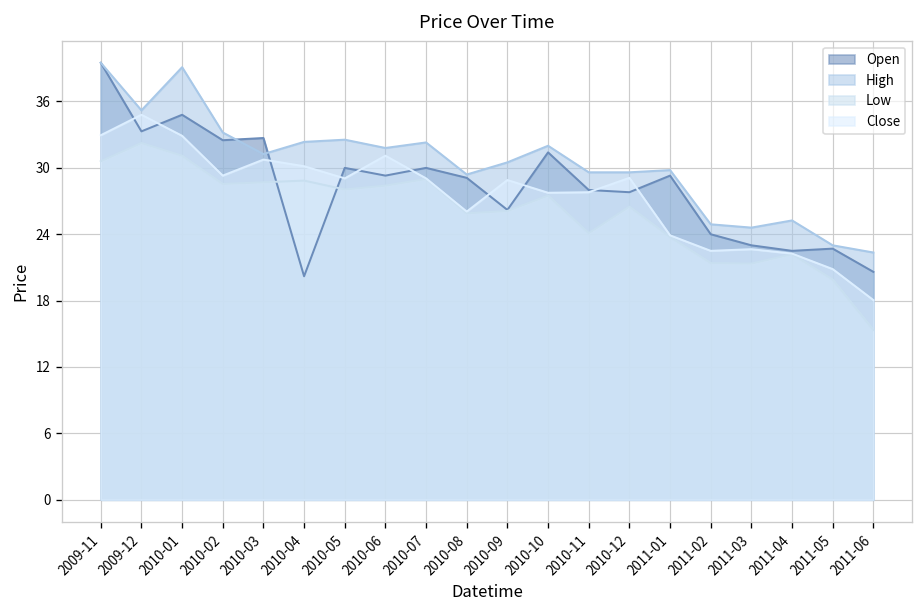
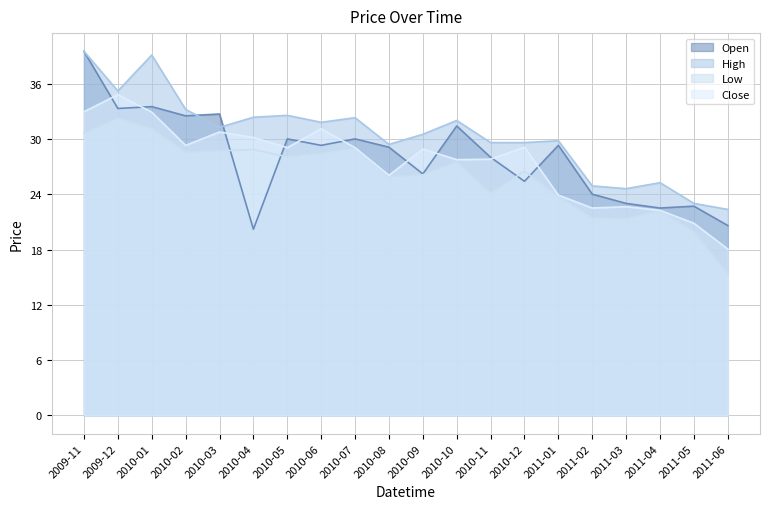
  {
    "Open": {
      "2009-12": 33,
-     "2010-01": 35,
+     "2010-01": 34,
      "2010-02": 33,
      "2010-03": 33,
      "2010-04": 20,
      "2010-05": 30,
      "2010-06": 29,
      "2010-07": 30,
      "2010-08": 29,
      "2010-10": 31,
-     "2010-12": 28,
+     "2010-12": 25,
      "2011-01": 29,
      "2011-02": 24,
      "2011-03": 23,
      "2011-05": 23,
      "2011-06": 21
    }
  }
